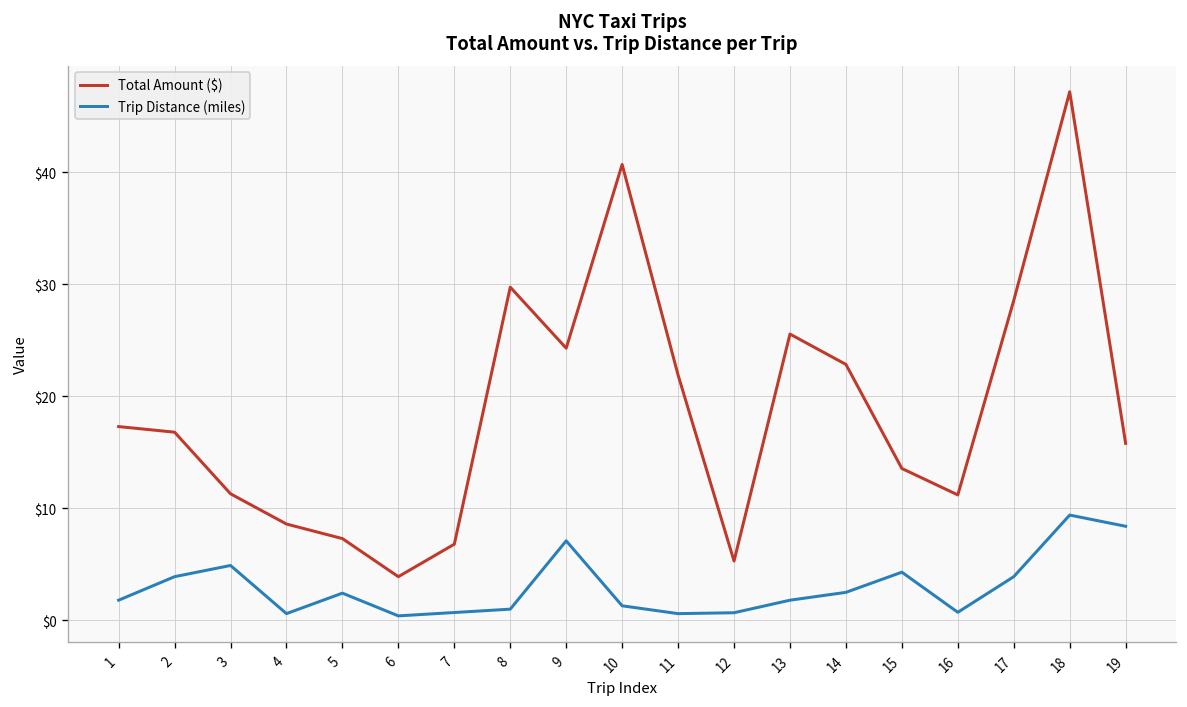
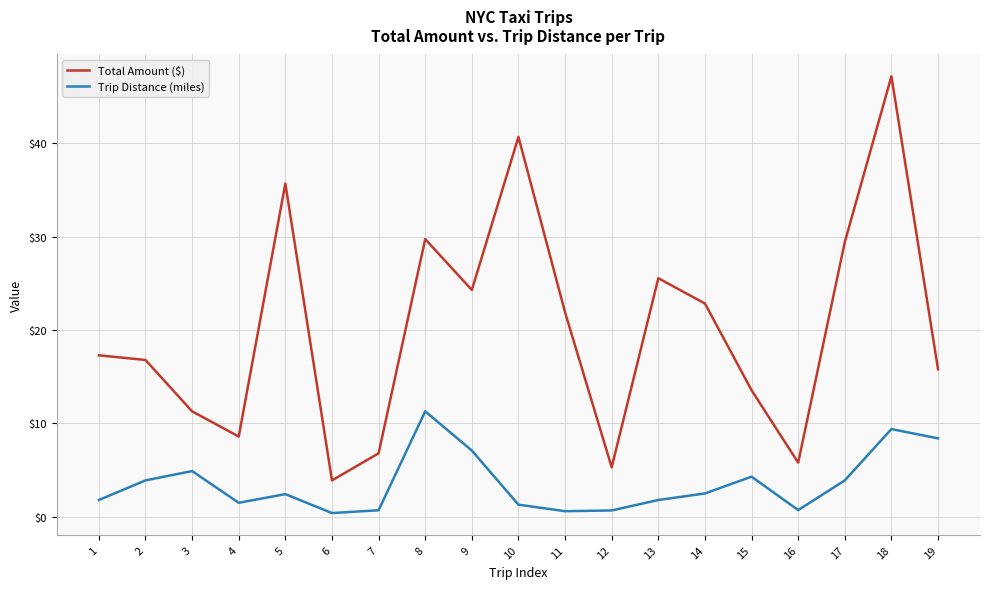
  {
    "Total Amount ($)": {
      "1": "$17",
      "2": "$17",
      "3": "$11",
      "4": "$9",
-     "5": "$7",
+     "5": "$36",
      "6": "$4",
      "7": "$7",
      "8": "$30",
      "9": "$24",
      "10": "$41",
      "11": "$22",
      "12": "$5",
      "13": "$26",
      "14": "$23",
      "15": "$14",
-     "16": "$11",
-     "17": "$28.6",
+     "16": "$6",
+     "17": "$29.4",
      "18": "$47",
      "19": "$16"
    },
    "Trip Distance (miles)": {
      "1": "$2",
      "2": "$4",
      "3": "$5",
-     "4": "$1",
+     "4": "$2",
      "5": "$2",
      "6": "$0",
      "7": "$1",
-     "8": "$1",
+     "8": "$11",
      "9": "$7",
      "10": "$1",
      "11": "$1",
      "12": "$1",
      "13": "$2",
      "14": "$3",
      "15": "$4",
      "16": "$1",
      "17": "$4",
      "18": "$9",
      "19": "$8"
    }
  }
